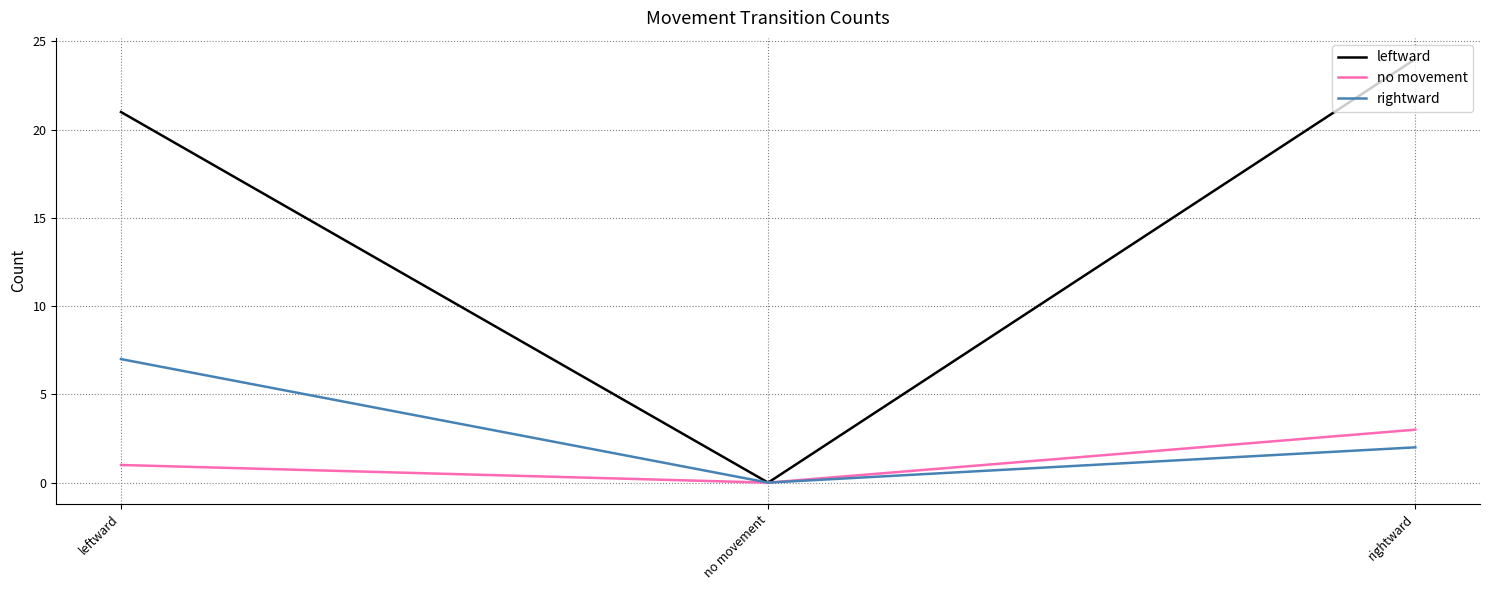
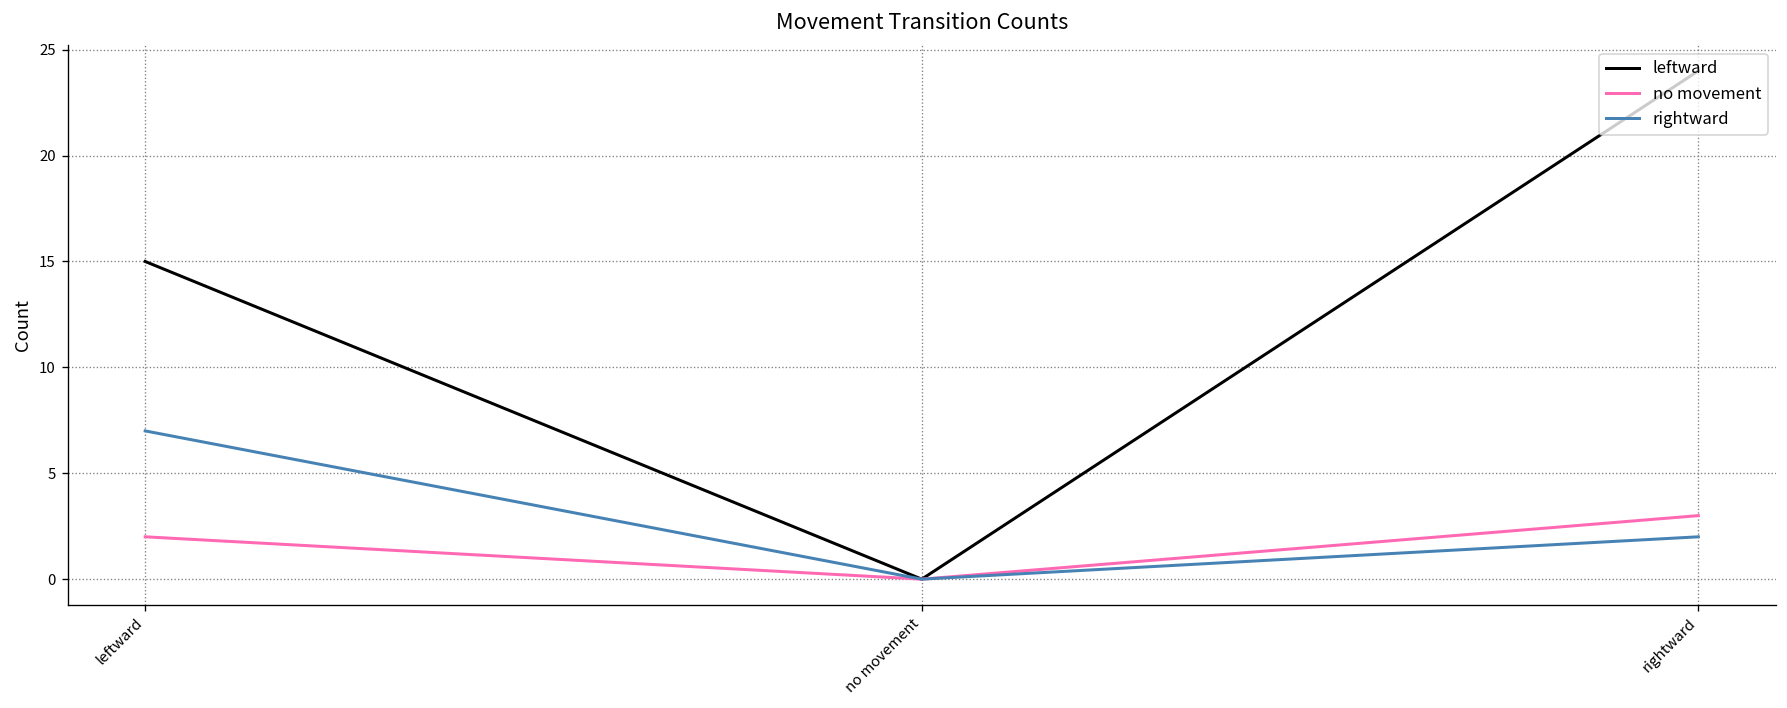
  {
    "leftward": {
-     "leftward": 21
+     "leftward": 15
    },
    "no movement": {
-     "leftward": 1,
+     "leftward": 2,
      "rightward": 3
    },
    "rightward": {
      "leftward": 7,
      "rightward": 2
    }
  }
